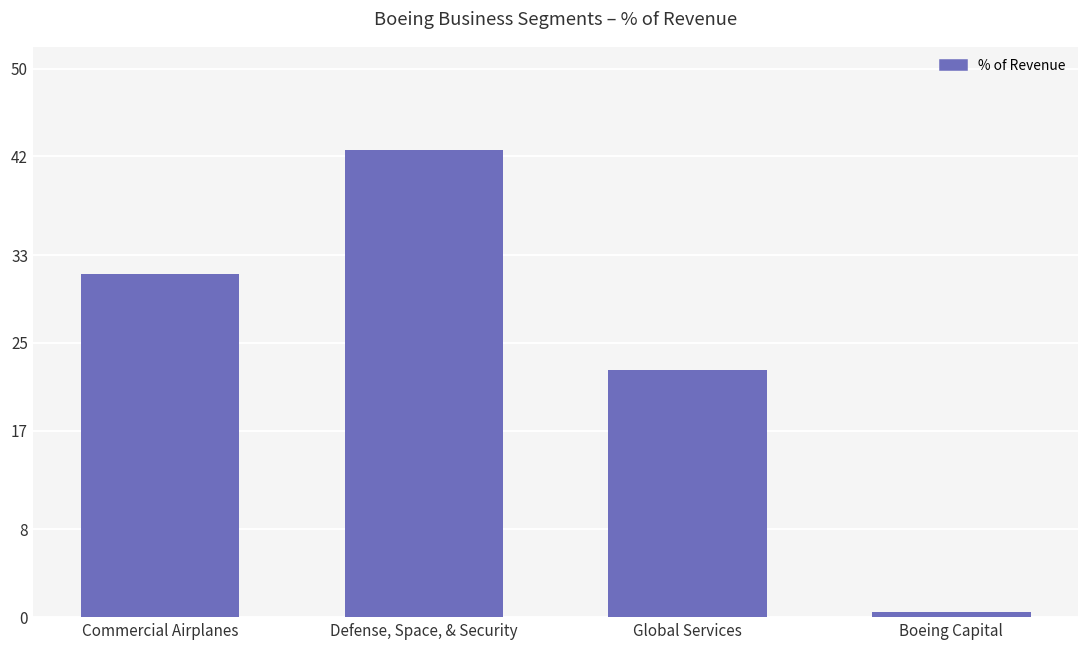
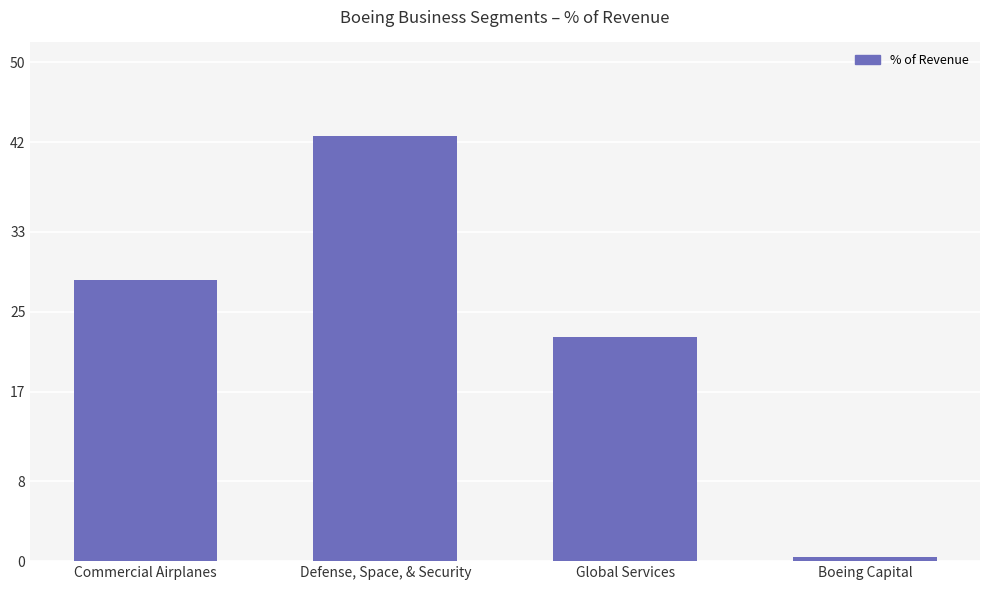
  {
-   "Commercial Airplanes": 31,
+   "Commercial Airplanes": 28,
    "Defense, Space, & Security": 43,
    "Global Services": 23,
    "Boeing Capital": 0
  }
